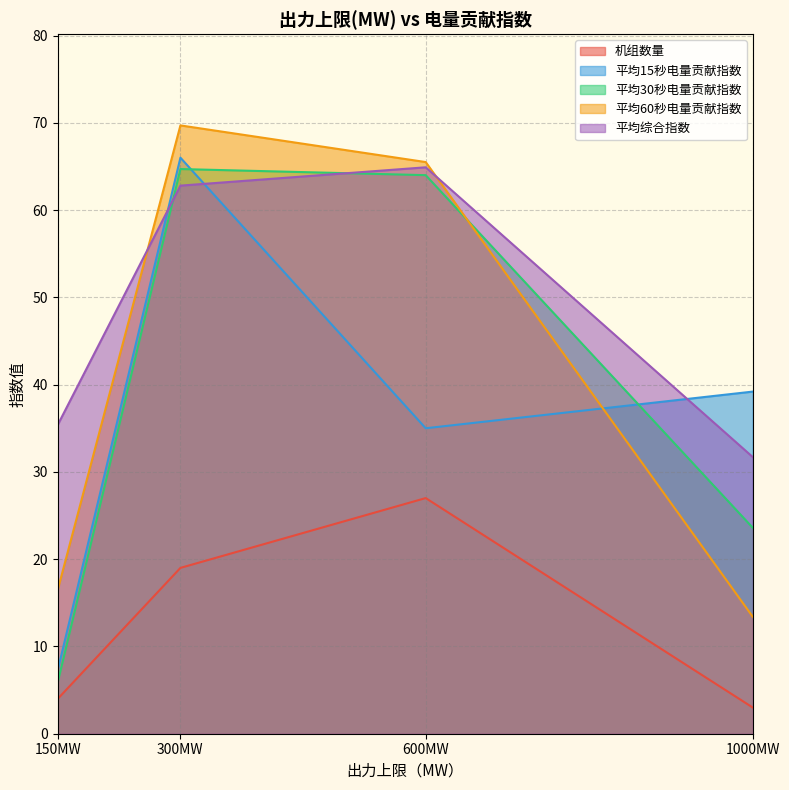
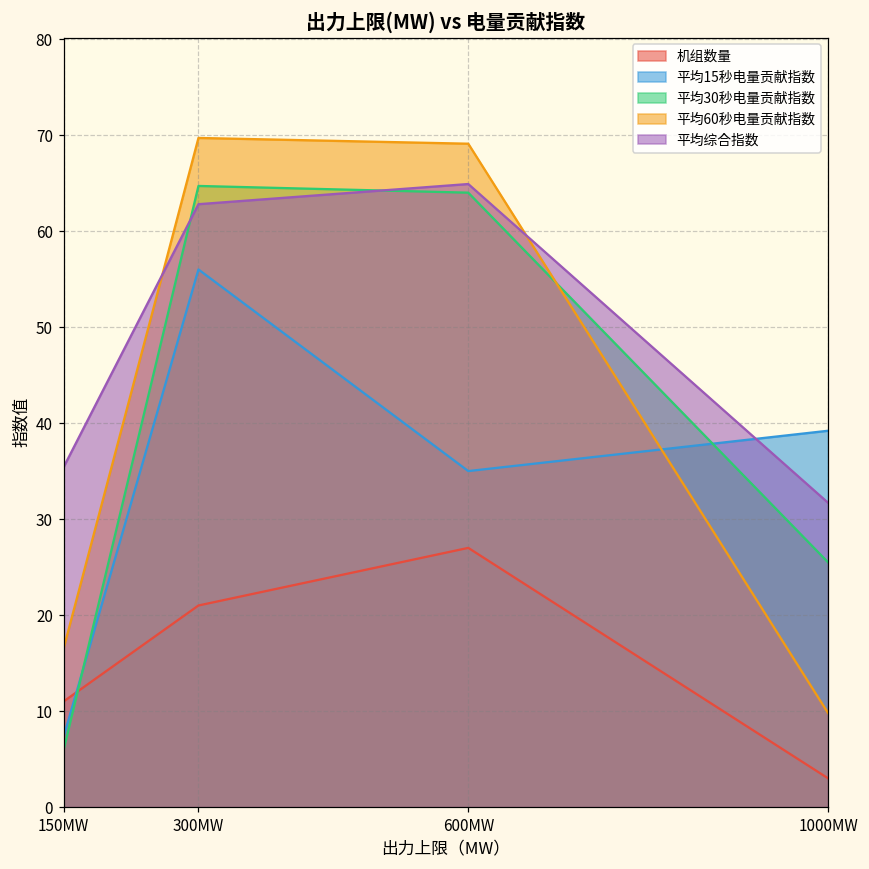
  {
    "机组数量": {
-     "150MW": 4,
-     "300MW": 19,
+     "150MW": 11,
+     "300MW": 21,
      "600MW": 27,
      "1000MW": 3
    },
    "平均15秒电量贡献指数": {
      "150MW": 7,
-     "300MW": 66,
+     "300MW": 56,
      "600MW": 35,
      "1000MW": 39
    },
    "平均30秒电量贡献指数": {
      "150MW": 6,
      "300MW": 65,
      "600MW": 64,
-     "1000MW": 24
+     "1000MW": 26
    },
    "平均60秒电量贡献指数": {
      "150MW": 17,
      "300MW": 70,
-     "600MW": 66,
-     "1000MW": 13
+     "600MW": 69,
+     "1000MW": 10
    },
    "平均综合指数": {
      "150MW": 35,
      "300MW": 63,
      "600MW": 65,
      "1000MW": 32
    }
  }
